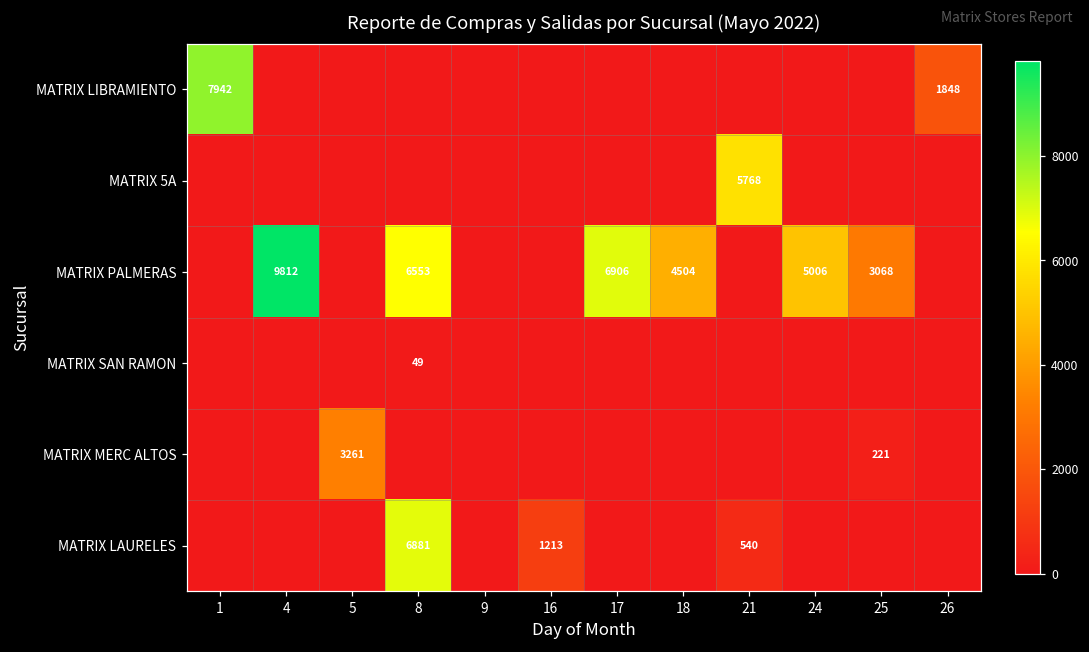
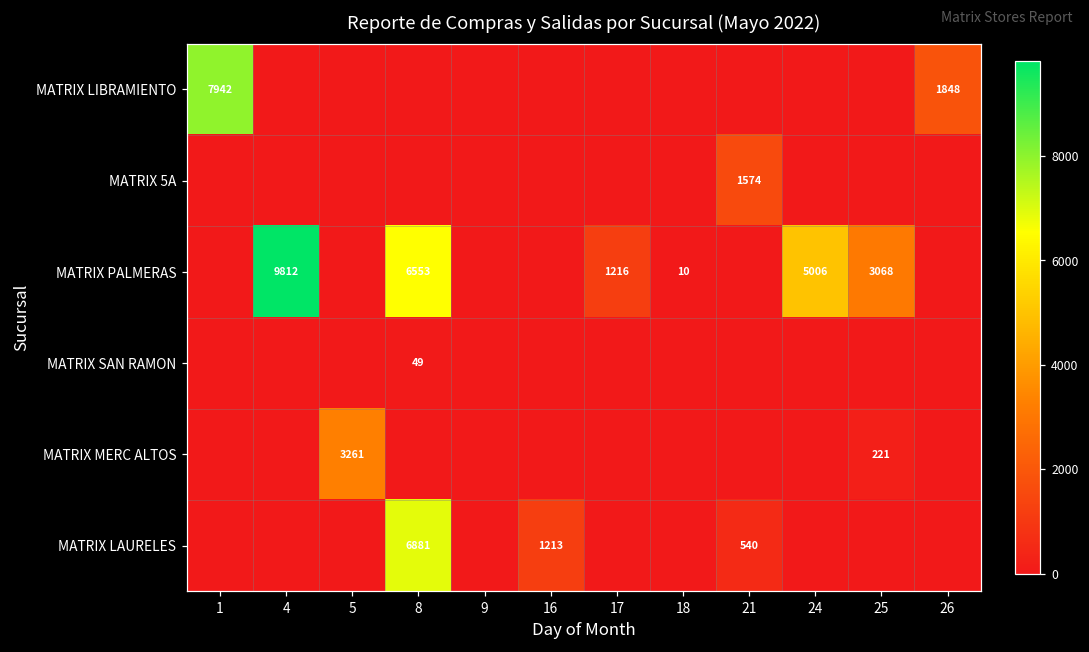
  {
    "MATRIX LIBRAMIENTO": {
      "1": 7942,
      "26": 1848
    },
    "MATRIX 5A": {
-     "21": 5768
+     "21": 1574
    },
    "MATRIX PALMERAS": {
      "4": 9812,
      "8": 6553,
-     "17": 6906,
-     "18": 4504,
+     "17": 1216,
+     "18": 10,
      "24": 5006,
      "25": 3068
    },
    "MATRIX SAN RAMON": {
      "8": 49
    },
    "MATRIX MERC ALTOS": {
      "5": 3261,
      "25": 221
    },
    "MATRIX LAURELES": {
      "8": 6881,
      "16": 1213,
      "21": 540
    }
  }
